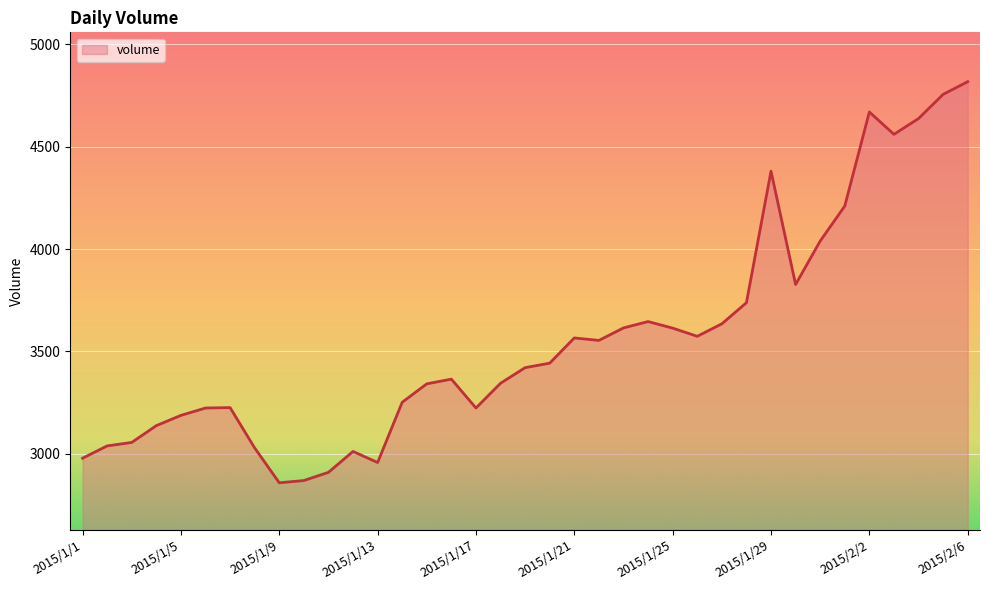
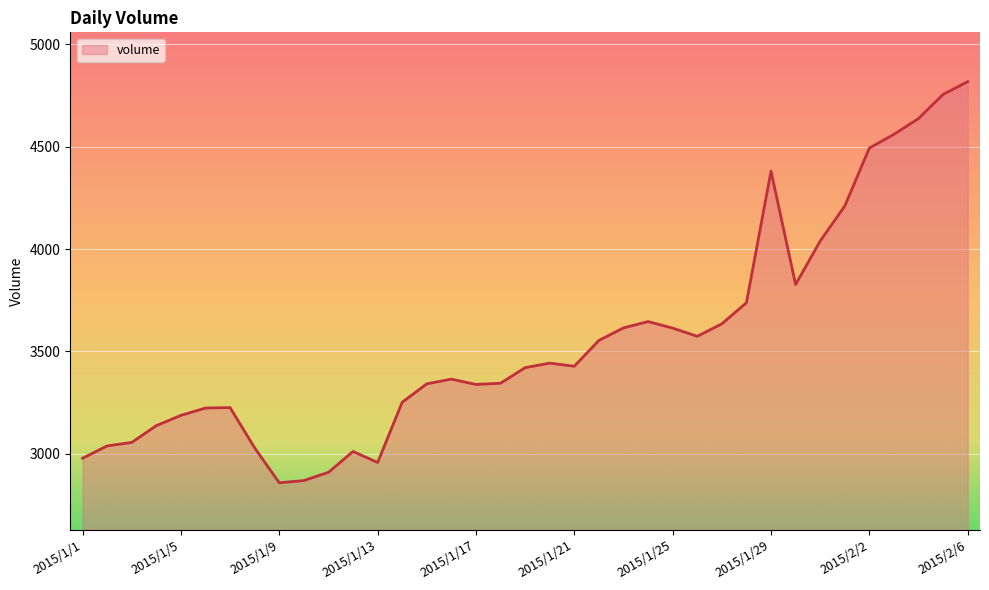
  {
    "2015/1/1": 2980,
    "2015/1/5": 3190,
    "2015/1/9": 2860,
    "2015/1/13": 2960,
-   "2015/1/17": 3220,
-   "2015/1/21": 3570,
+   "2015/1/17": 3340,
+   "2015/1/21": 3430,
    "2015/1/25": 3610,
    "2015/1/29": 4380,
-   "2015/2/2": 4670,
+   "2015/2/2": 4490,
    "2015/2/6": 4820
  }
